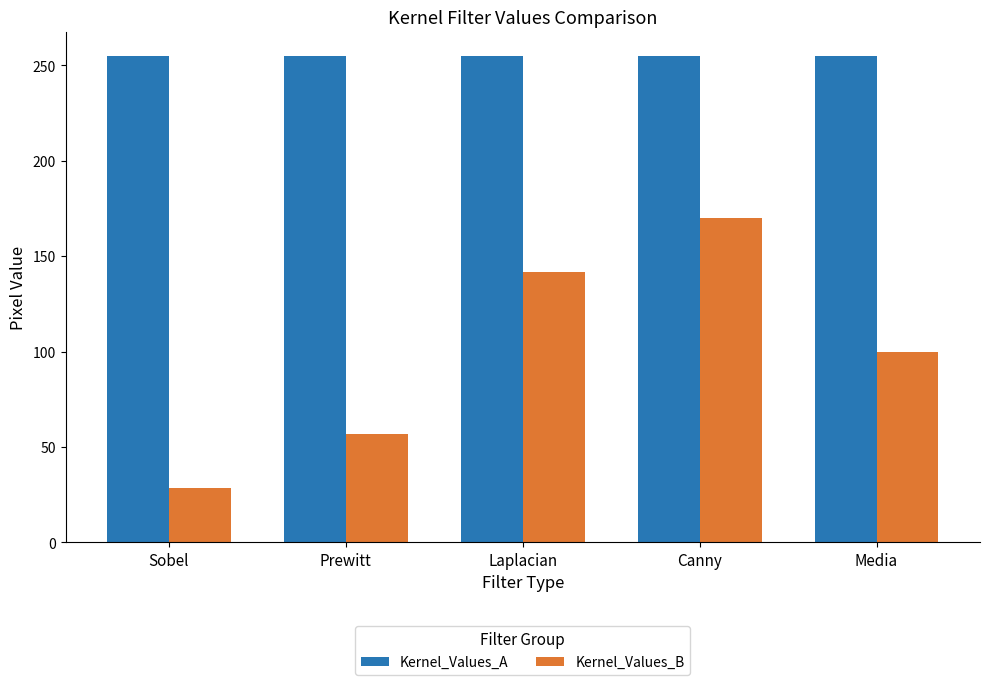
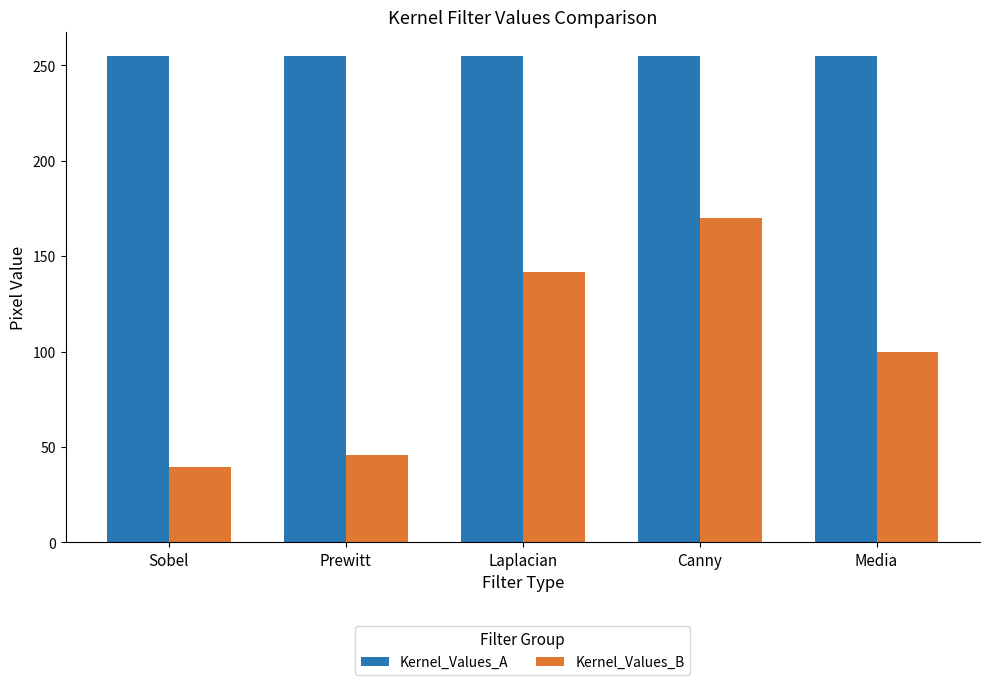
  {
    "Kernel_Values_A": {
      "Sobel": 255,
      "Prewitt": 255,
      "Laplacian": 255,
      "Canny": 255,
      "Media": 255
    },
    "Kernel_Values_B": {
-     "Sobel": 28,
-     "Prewitt": 57,
+     "Sobel": 39,
+     "Prewitt": 46,
      "Laplacian": 142,
      "Canny": 170,
      "Media": 100
    }
  }
